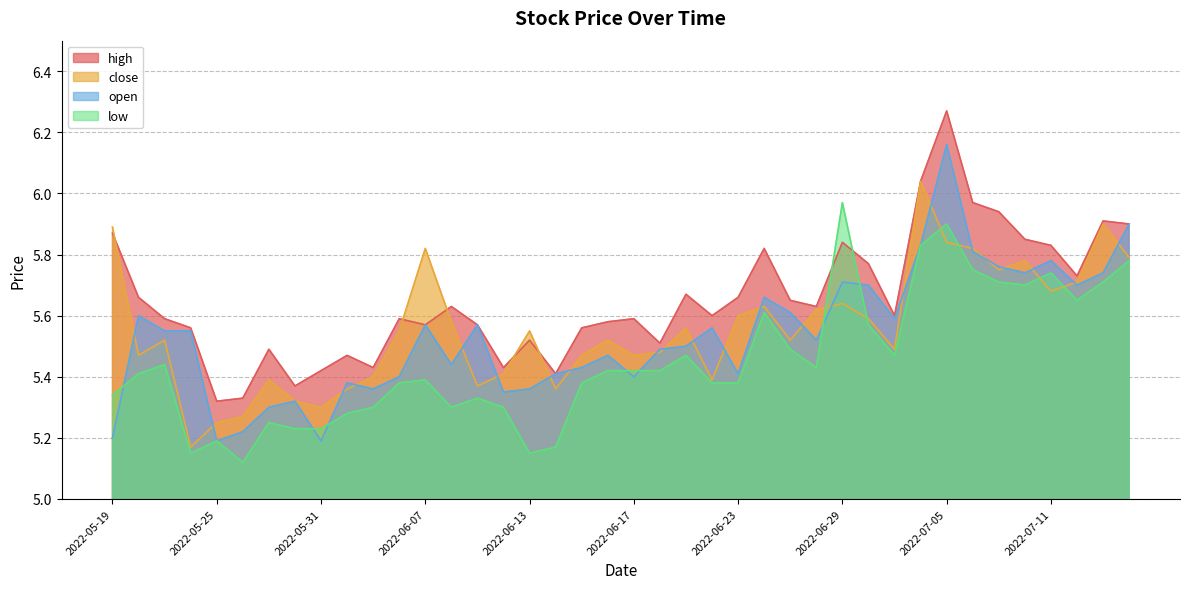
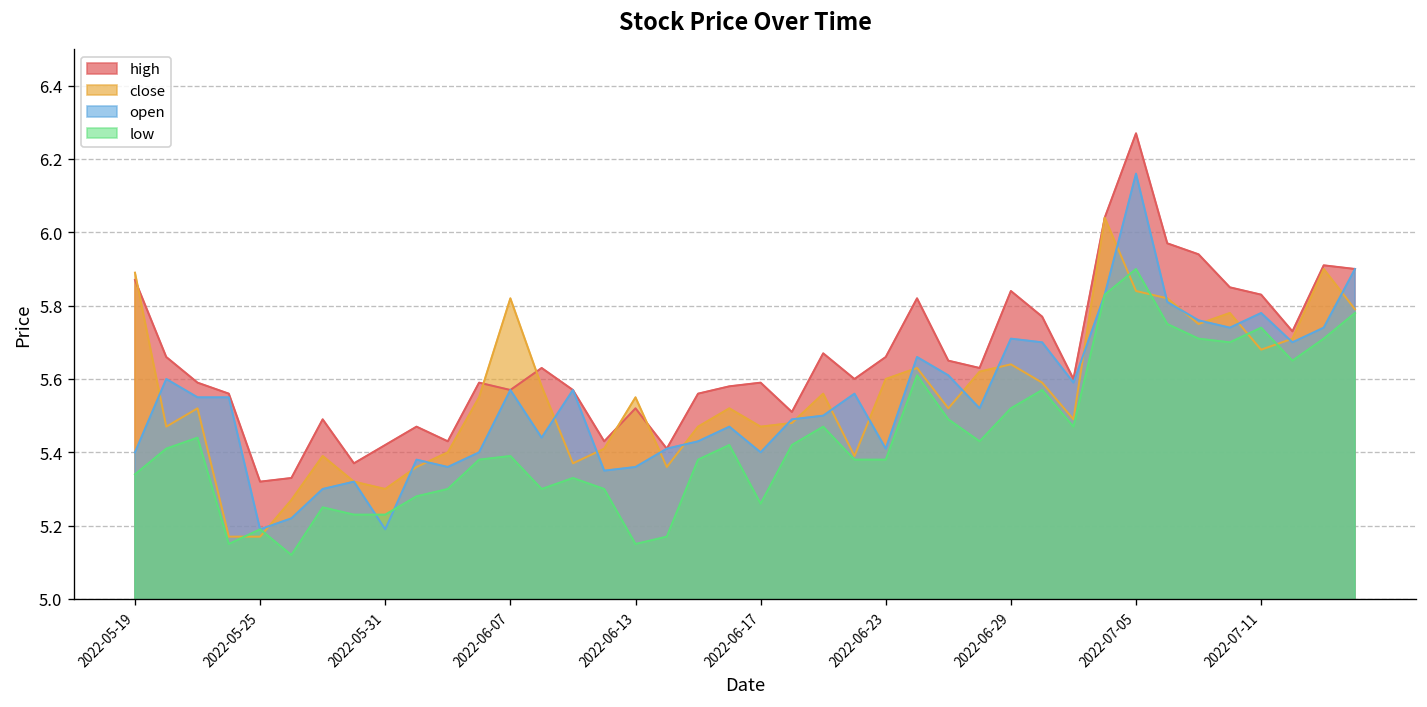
  {
    "high": {
      "2022-05-19": 5.87,
      "2022-05-25": 5.32,
      "2022-05-31": 5.42,
      "2022-06-13": 5.52,
      "2022-06-17": 5.59,
      "2022-06-23": 5.66,
      "2022-06-29": 5.84,
      "2022-07-05": 6.27,
      "2022-07-11": 5.83
    },
    "close": {
      "2022-05-19": 5.89,
-     "2022-05-25": 5.25,
+     "2022-05-25": 5.17,
      "2022-05-31": 5.30,
      "2022-06-07": 5.82,
      "2022-06-13": 5.55,
      "2022-06-17": 5.47,
      "2022-06-23": 5.60,
      "2022-06-29": 5.64,
      "2022-07-05": 5.84,
      "2022-07-11": 5.68
    },
    "open": {
-     "2022-05-19": 5.2,
+     "2022-05-19": 5.4,
      "2022-05-31": 5.19,
      "2022-06-13": 5.36,
      "2022-06-17": 5.4,
      "2022-06-23": 5.41,
      "2022-06-29": 5.71,
      "2022-07-05": 6.16,
      "2022-07-11": 5.78
    },
    "low": {
      "2022-05-19": 5.34,
      "2022-05-31": 5.23,
      "2022-06-07": 5.39,
      "2022-06-13": 5.15,
-     "2022-06-17": 5.42,
+     "2022-06-17": 5.26,
      "2022-06-23": 5.38,
-     "2022-06-29": 5.97,
+     "2022-06-29": 5.52,
      "2022-07-05": 5.90,
      "2022-07-11": 5.74
    }
  }
